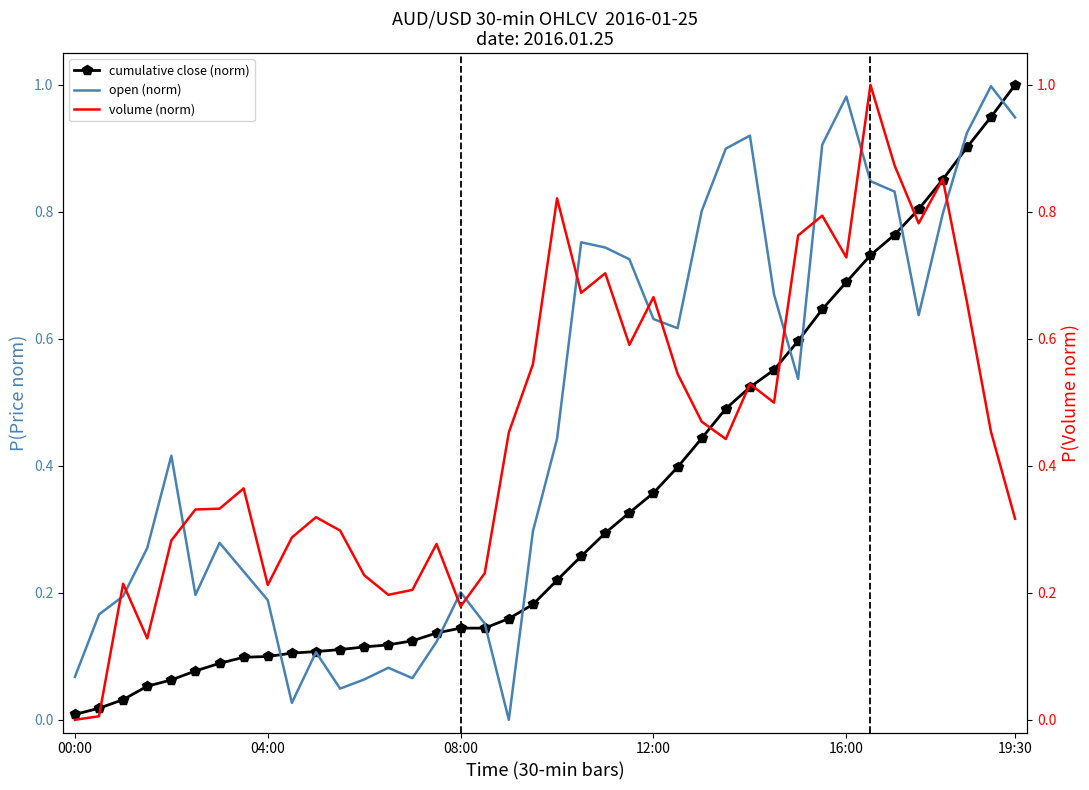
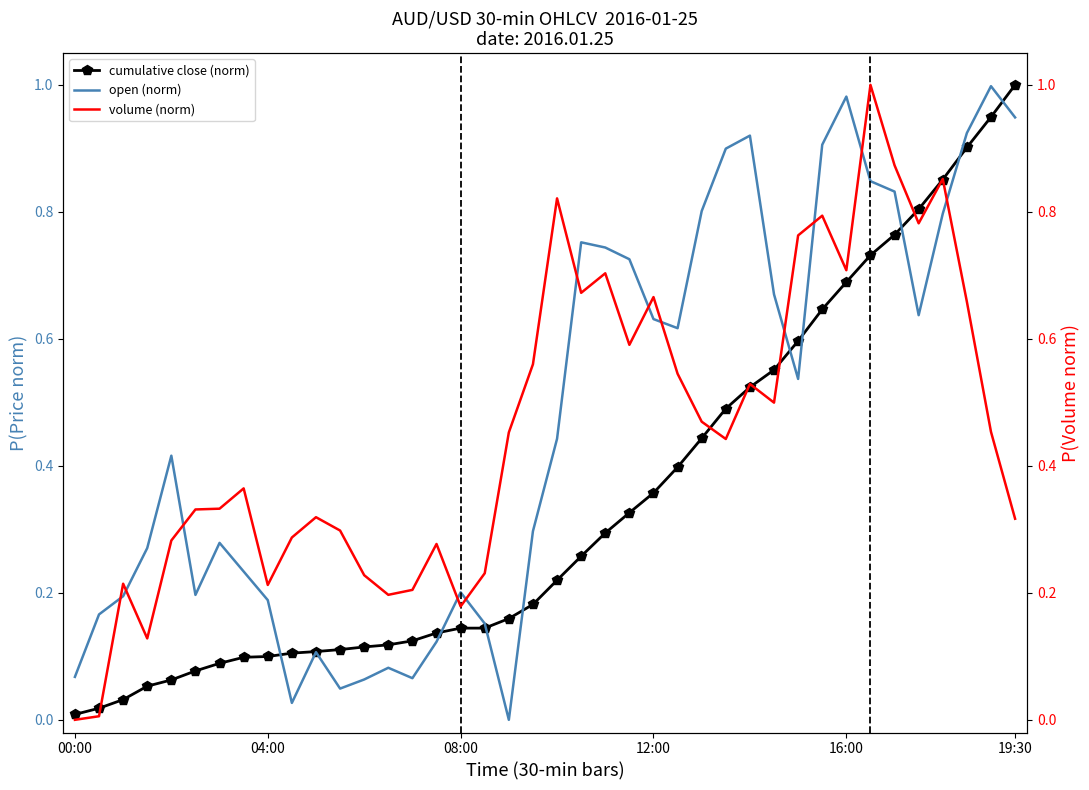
  {
    "cumulative close (norm)": {
      "00:00": 0.01,
      "04:00": 0.10,
      "08:00": 0.14,
      "12:00": 0.36,
      "16:00": 0.69,
      "19:30": 1.00
    },
    "open (norm)": {
      "00:00": 0.07,
      "04:00": 0.19,
      "08:00": 0.20,
      "12:00": 0.63,
      "16:00": 0.98,
      "19:30": 0.95
    },
    "volume (norm)": {
      "00:00": 0.00,
      "04:00": 0.21,
      "08:00": 0.18,
      "12:00": 0.67,
-     "16:00": 0.73,
+     "16:00": 0.71,
      "19:30": 0.32
    }
  }
